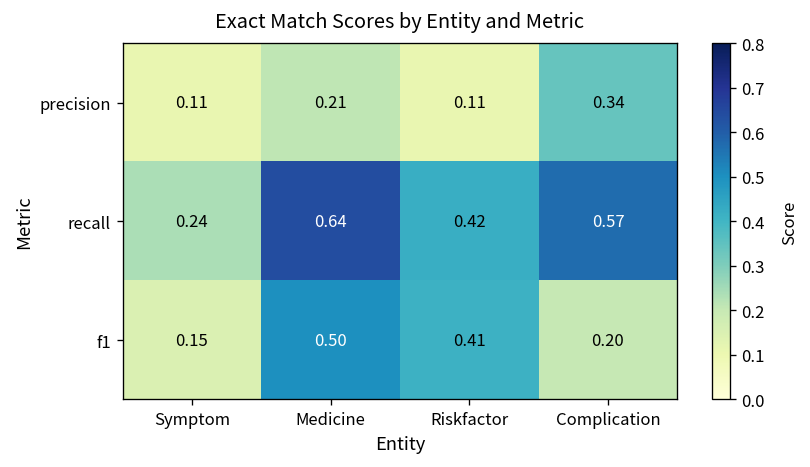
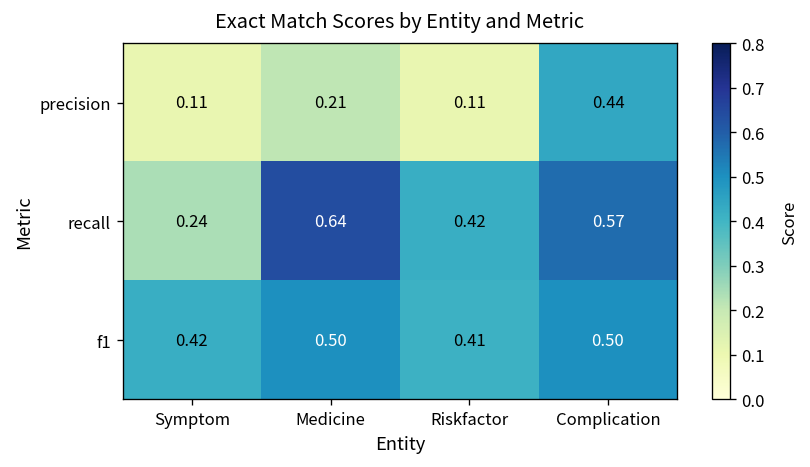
  {
    "precision": {
      "Symptom": 0.11,
      "Medicine": 0.21,
      "Riskfactor": 0.11,
-     "Complication": 0.34
+     "Complication": 0.44
    },
    "recall": {
      "Symptom": 0.24,
      "Medicine": 0.64,
      "Riskfactor": 0.42,
      "Complication": 0.57
    },
    "f1": {
-     "Symptom": 0.15,
+     "Symptom": 0.42,
      "Medicine": 0.50,
      "Riskfactor": 0.41,
-     "Complication": 0.20
+     "Complication": 0.50
    }
  }
